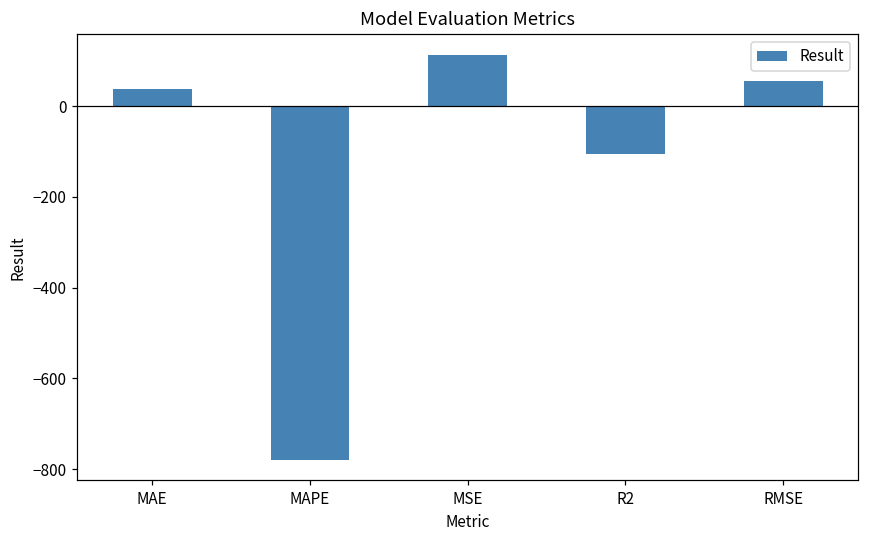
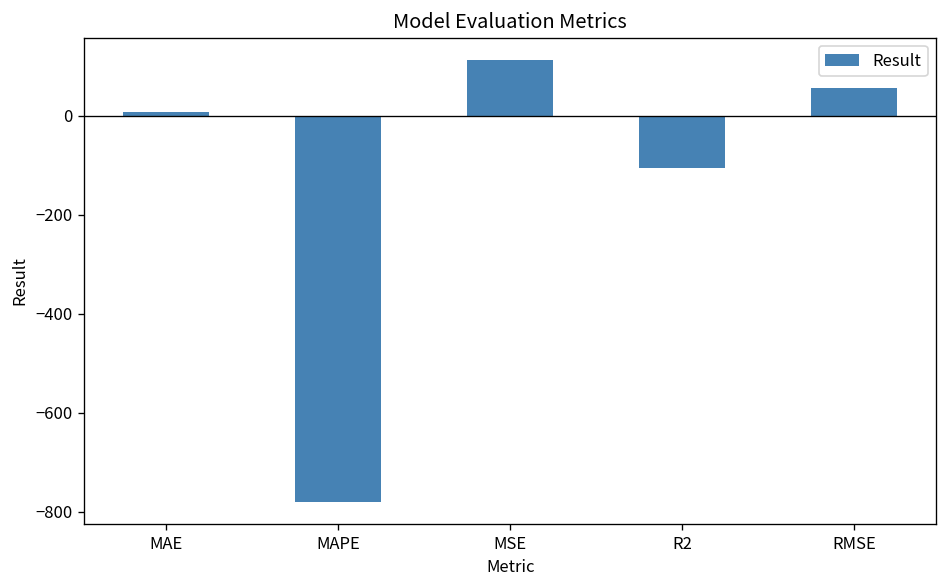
  {
-   "MAE": 40,
+   "MAE": 10,
    "MAPE": -780,
    "MSE": 110,
    "R2": -110,
    "RMSE": 60
  }
